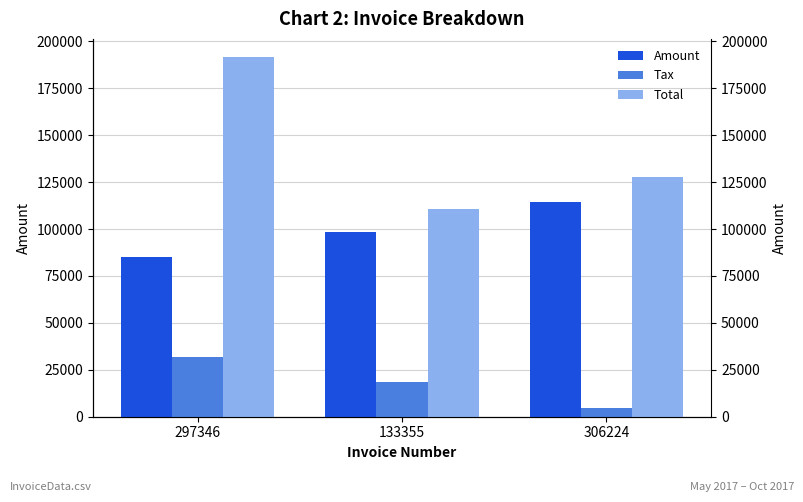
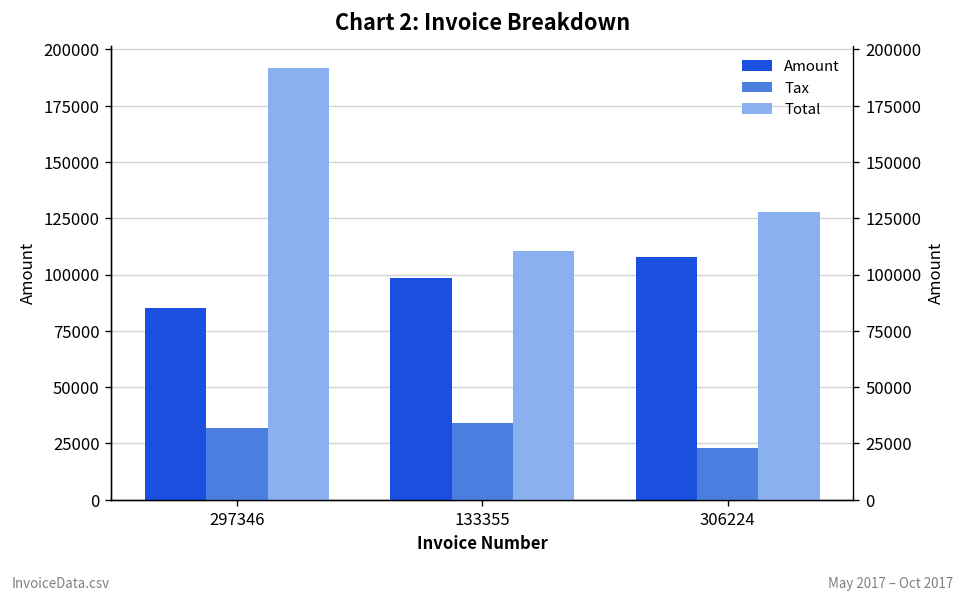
  {
    "Amount": {
      "297346": 85000,
      "133355": 98000,
-     "306224": 114000
+     "306224": 108000
    },
    "Tax": {
      "297346": 32000,
-     "133355": 18000,
-     "306224": 5000
+     "133355": 34000,
+     "306224": 23000
    },
    "Total": {
      "297346": 192000,
      "133355": 111000,
      "306224": 128000
    }
  }
